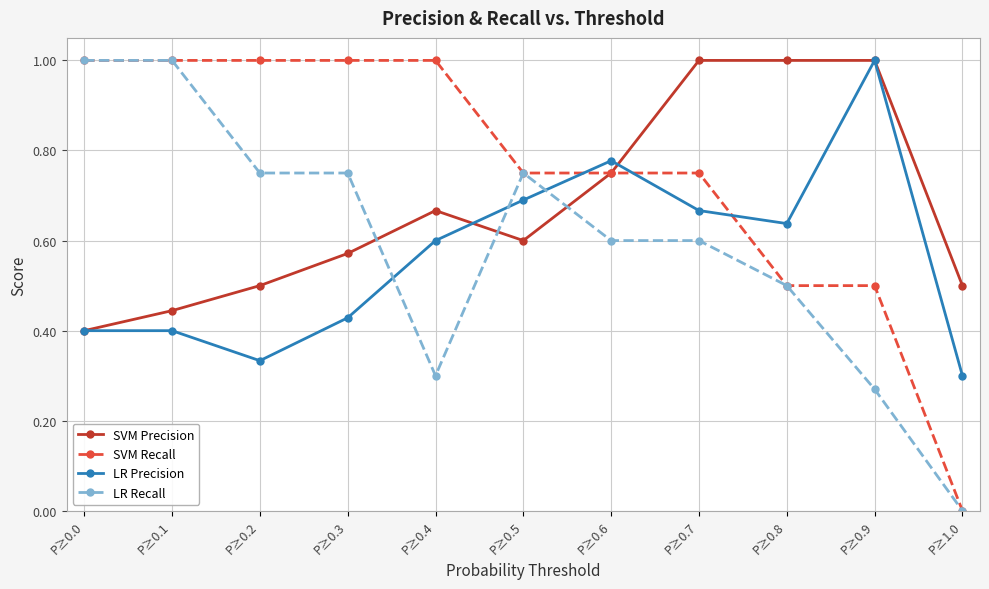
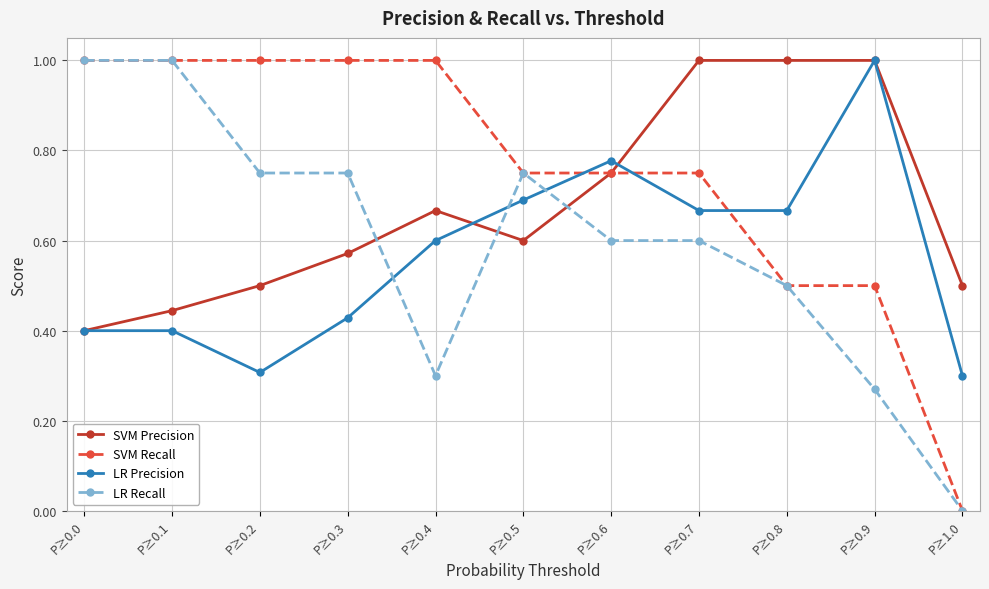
  {
    "LR Precision": {
      "P≥0.1": 0.40,
-     "P≥0.2": 0.33,
+     "P≥0.2": 0.31,
      "P≥0.3": 0.43,
      "P≥0.4": 0.60,
      "P≥0.5": 0.69,
      "P≥0.6": 0.78,
      "P≥0.7": 0.67,
-     "P≥0.8": 0.64,
+     "P≥0.8": 0.67,
      "P≥1.0": 0.30
    },
    "LR Recall": {
      "P≥0.2": 0.75,
      "P≥0.3": 0.75,
      "P≥0.4": 0.30,
      "P≥0.6": 0.60,
      "P≥0.7": 0.60,
      "P≥0.9": 0.27
    }
  }
